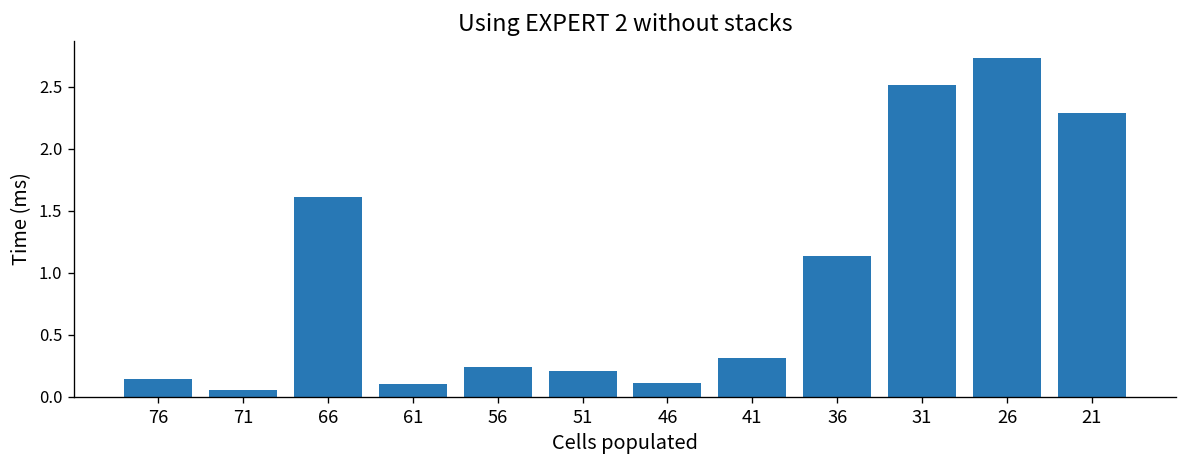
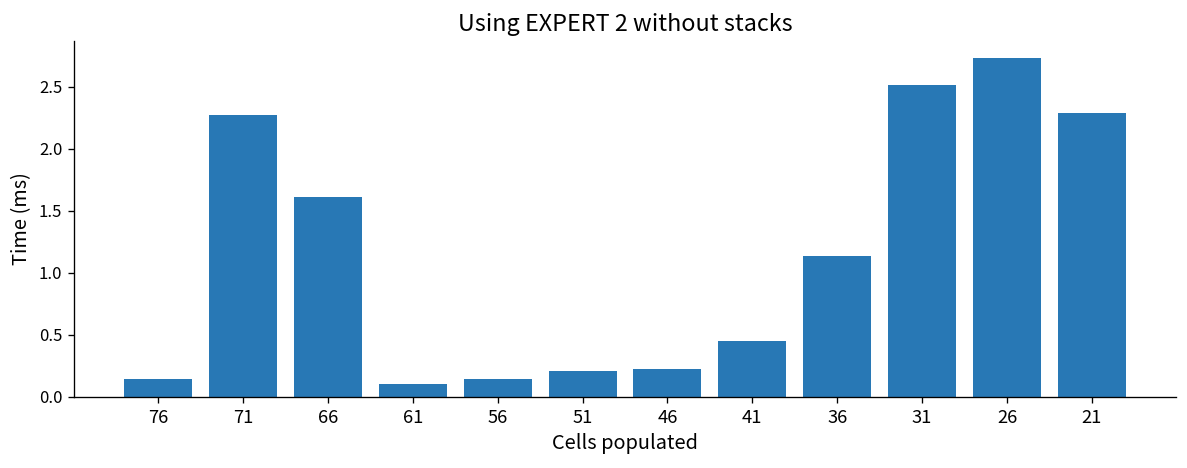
  {
    "76": 0.15,
-   "71": 0.06,
+   "71": 2.27,
    "66": 1.61,
    "61": 0.11,
-   "56": 0.24,
+   "56": 0.14,
    "51": 0.21,
-   "46": 0.11,
-   "41": 0.32,
+   "46": 0.23,
+   "41": 0.45,
    "36": 1.13,
    "31": 2.52,
    "26": 2.73,
    "21": 2.29
  }
